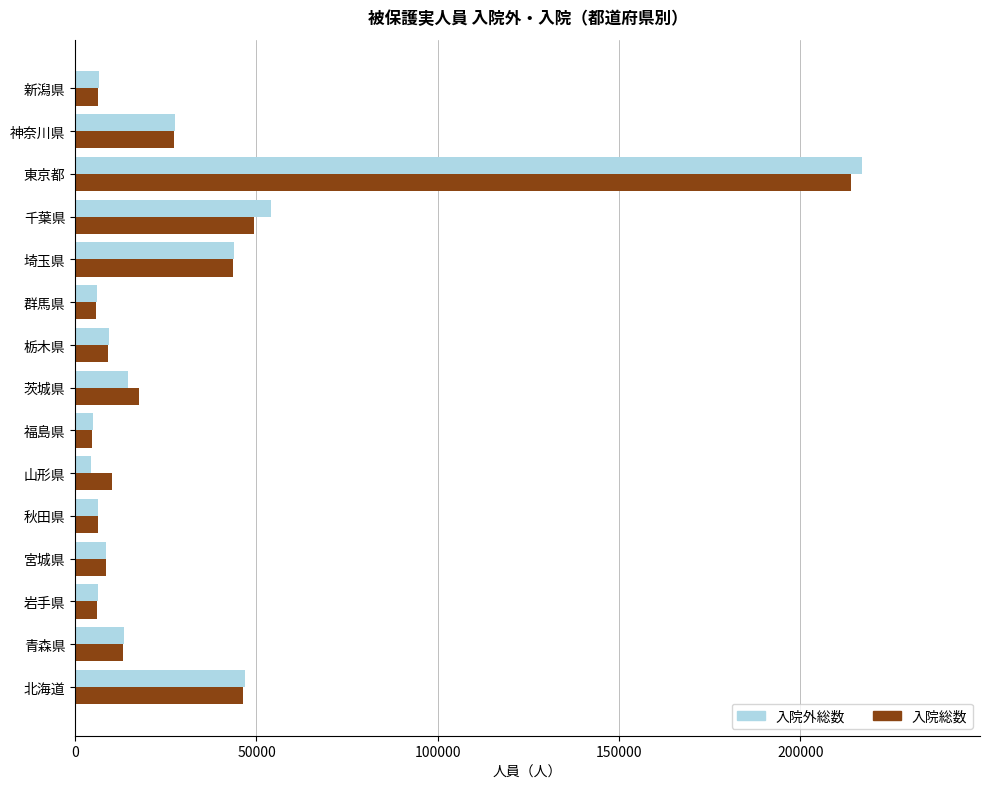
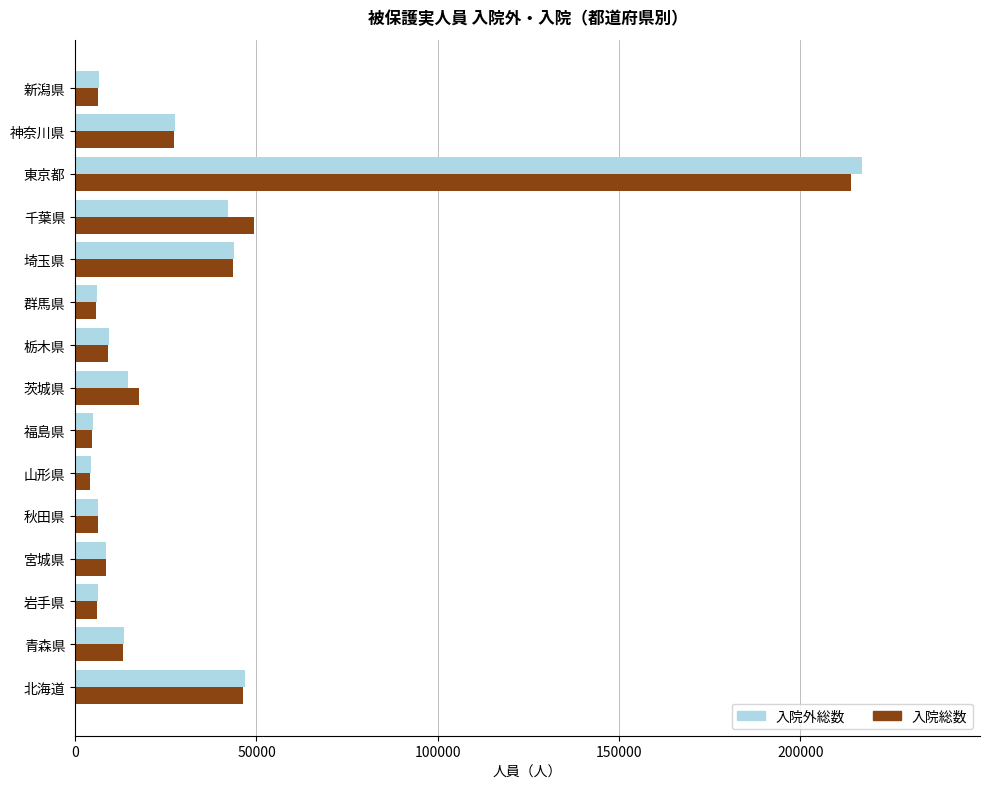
  {
    "入院外総数": {
      "新潟県": 7000,
      "神奈川県": 28000,
      "東京都": 217000,
-     "千葉県": 54000,
+     "千葉県": 42000,
      "埼玉県": 44000,
      "群馬県": 6000,
      "栃木県": 9000,
      "茨城県": 15000,
      "福島県": 5000,
      "山形県": 4000,
      "秋田県": 6000,
      "宮城県": 9000,
      "岩手県": 6000,
      "青森県": 13000,
      "北海道": 47000
    },
    "入院総数": {
      "新潟県": 6000,
      "神奈川県": 27000,
      "東京都": 214000,
      "千葉県": 49000,
      "埼玉県": 44000,
      "群馬県": 6000,
      "栃木県": 9000,
      "茨城県": 18000,
      "福島県": 5000,
-     "山形県": 10000,
+     "山形県": 4000,
      "秋田県": 6000,
      "宮城県": 8000,
      "岩手県": 6000,
      "青森県": 13000,
      "北海道": 46000
    }
  }
